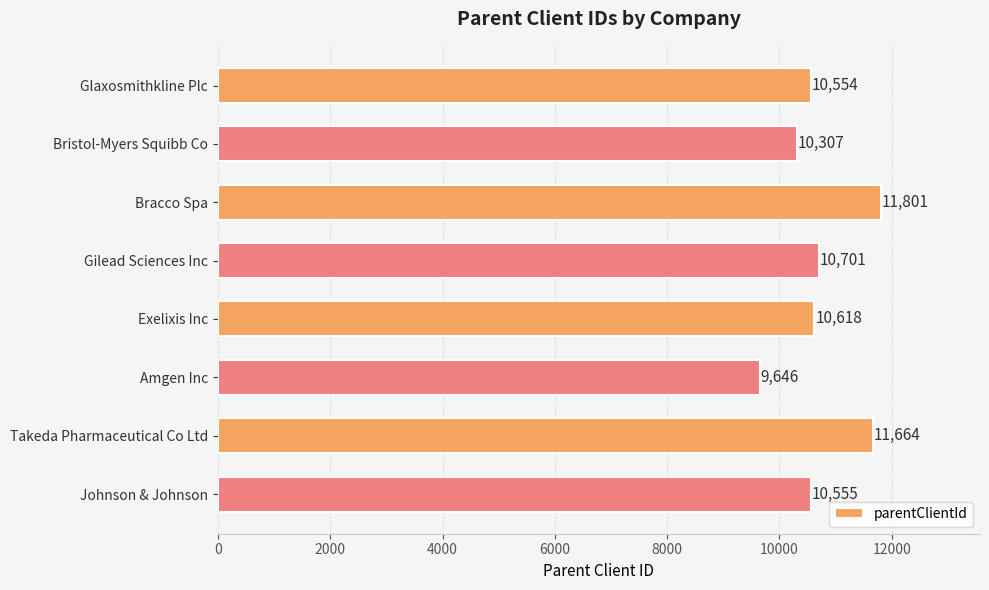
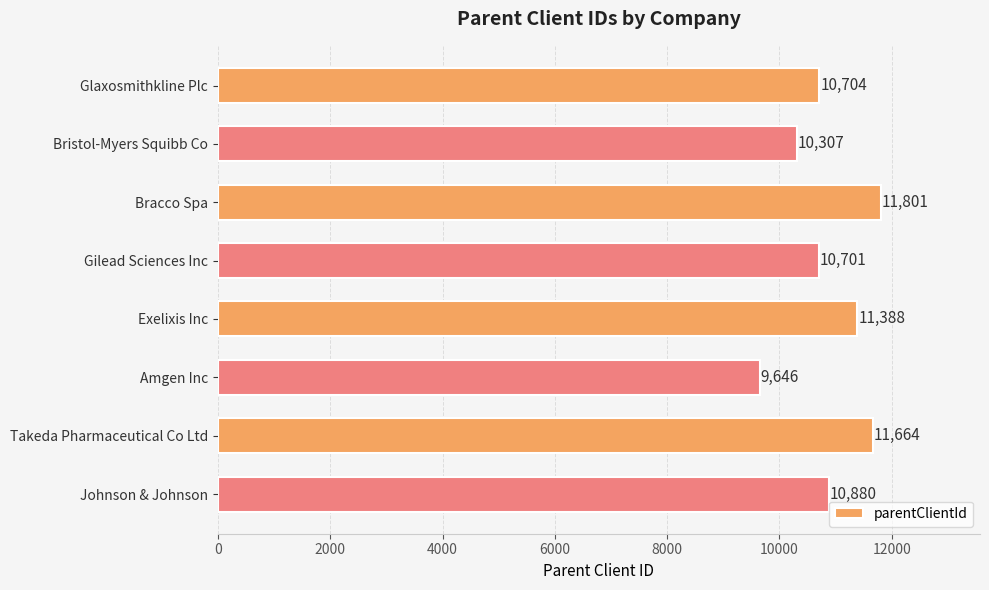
  {
-   "Glaxosmithkline Plc": "10,554",
+   "Glaxosmithkline Plc": "10,704",
    "Bristol-Myers Squibb Co": "10,307",
    "Bracco Spa": "11,801",
    "Gilead Sciences Inc": "10,701",
-   "Exelixis Inc": "10,618",
+   "Exelixis Inc": "11,388",
    "Amgen Inc": "9,646",
    "Takeda Pharmaceutical Co Ltd": "11,664",
-   "Johnson & Johnson": "10,555"
+   "Johnson & Johnson": "10,880"
  }
